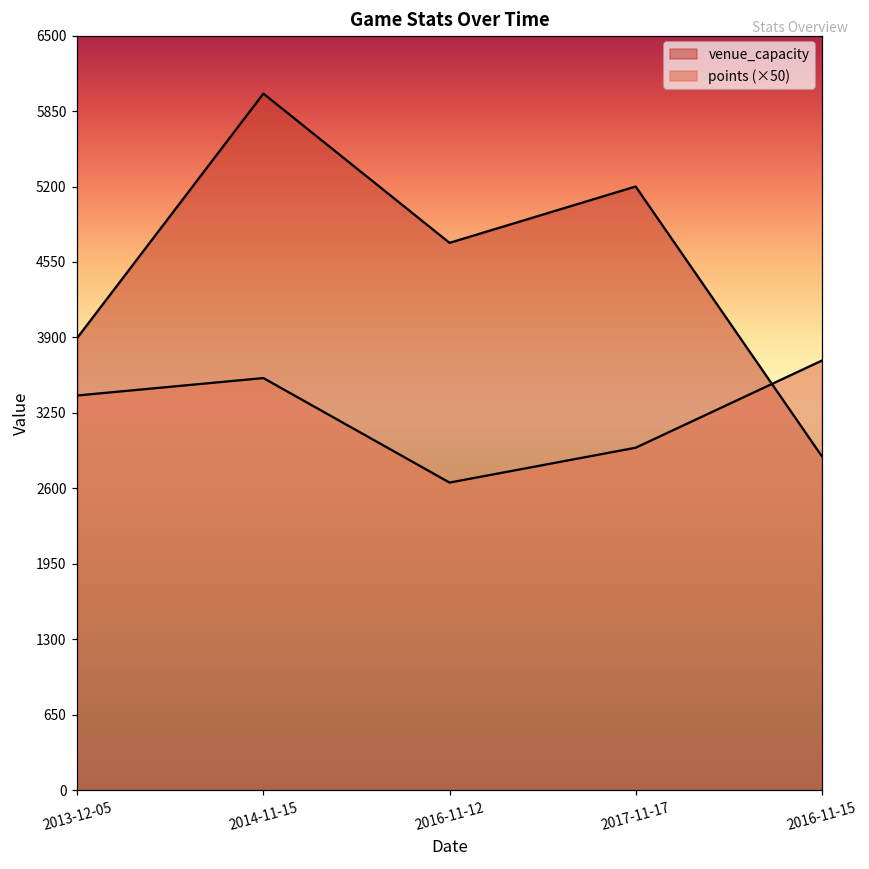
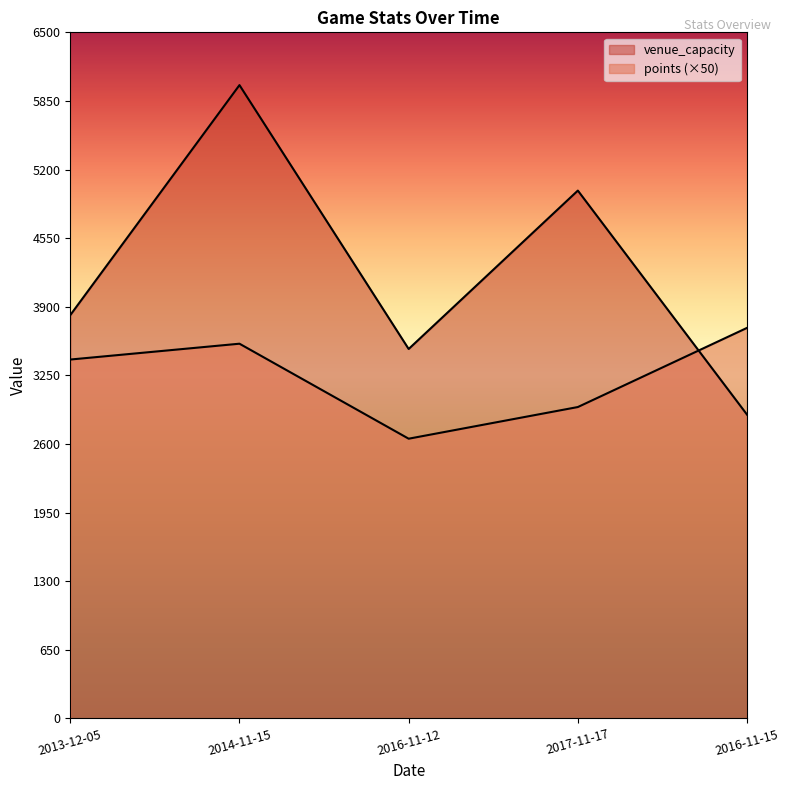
  {
    "venue_capacity": {
-     "2013-12-05": 3900,
+     "2013-12-05": 3820,
      "2014-11-15": 6000,
-     "2016-11-12": 4710,
-     "2017-11-17": 5200,
+     "2016-11-12": 3500,
+     "2017-11-17": 5000,
      "2016-11-15": 2880
    },
    "points (×50)": {
      "2013-12-05": 3400,
      "2014-11-15": 3550,
      "2016-11-12": 2650,
      "2017-11-17": 2950,
      "2016-11-15": 3700
    }
  }
